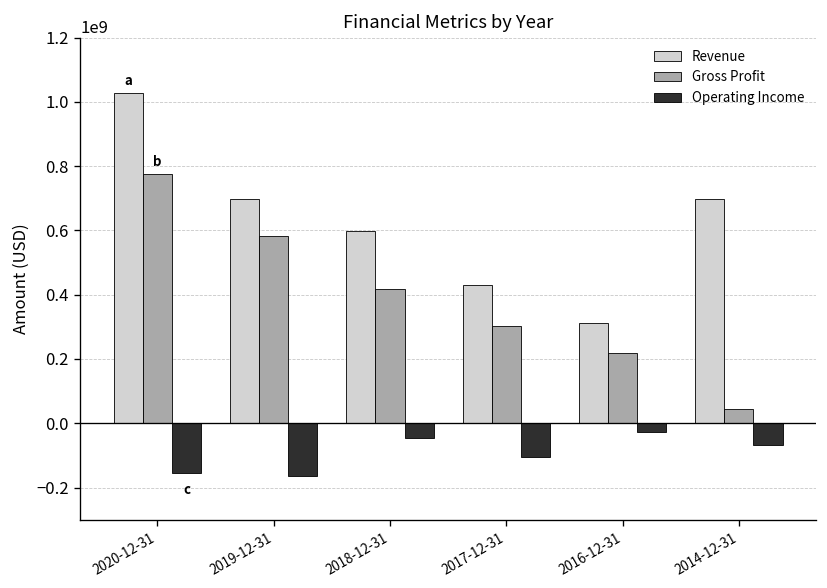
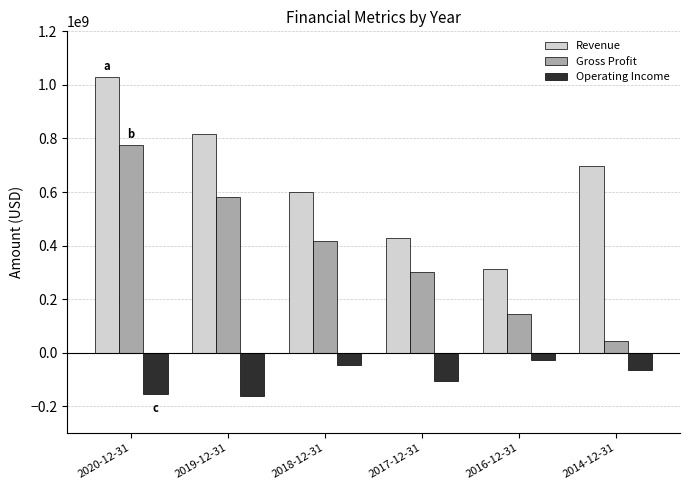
  {
    "Revenue": {
      "2020-12-31": 1030000000,
-     "2019-12-31": 700000000,
+     "2019-12-31": 820000000,
      "2018-12-31": 600000000,
      "2017-12-31": 430000000,
      "2016-12-31": 310000000,
      "2014-12-31": 700000000
    },
    "Gross Profit": {
      "2020-12-31": 780000000,
      "2019-12-31": 580000000,
      "2018-12-31": 420000000,
      "2017-12-31": 300000000,
-     "2016-12-31": 220000000,
+     "2016-12-31": 140000000,
      "2014-12-31": 40000000
    },
    "Operating Income": {
      "2020-12-31": -160000000,
      "2019-12-31": -160000000,
      "2018-12-31": -50000000,
      "2017-12-31": -110000000,
      "2016-12-31": -30000000,
      "2014-12-31": -70000000
    }
  }
